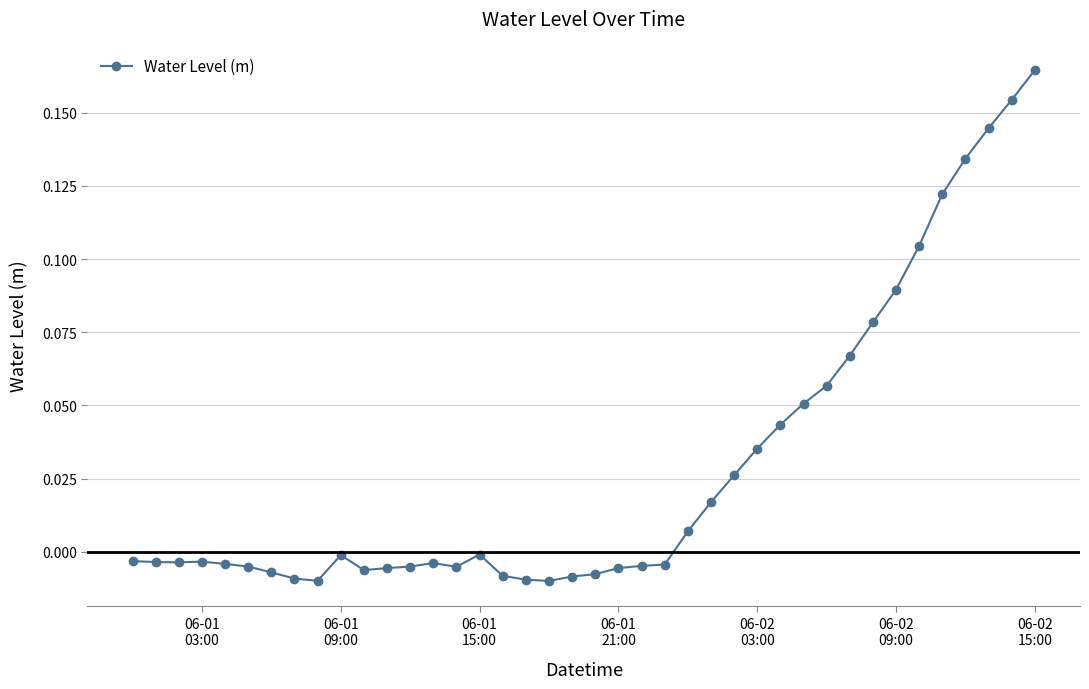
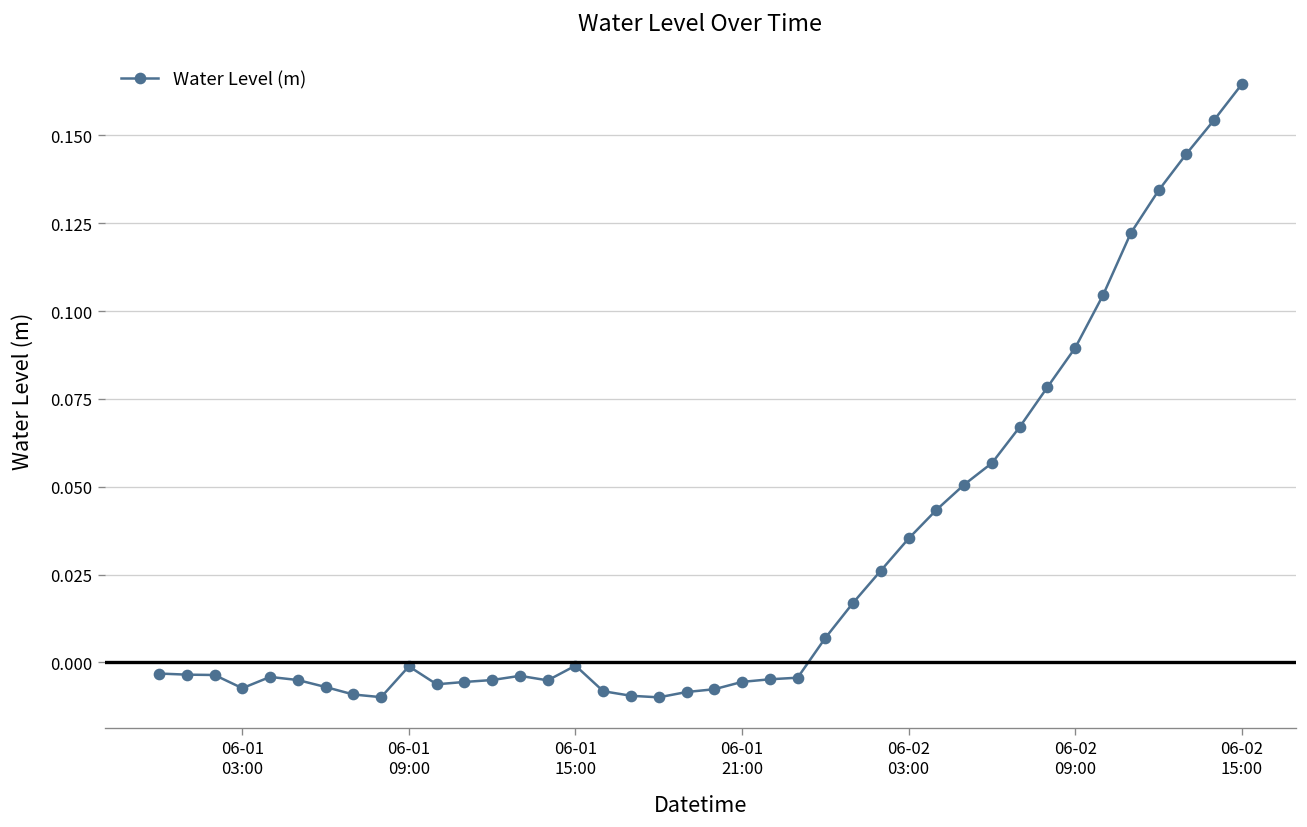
  {
-   "06-01 03:00": -0.003,
+   "06-01 03:00": -0.007,
    "06-01 09:00": -0.001,
    "06-01 15:00": -0.001,
    "06-01 21:00": -0.006,
    "06-02 03:00": 0.035,
    "06-02 09:00": 0.090,
    "06-02 15:00": 0.165
  }
